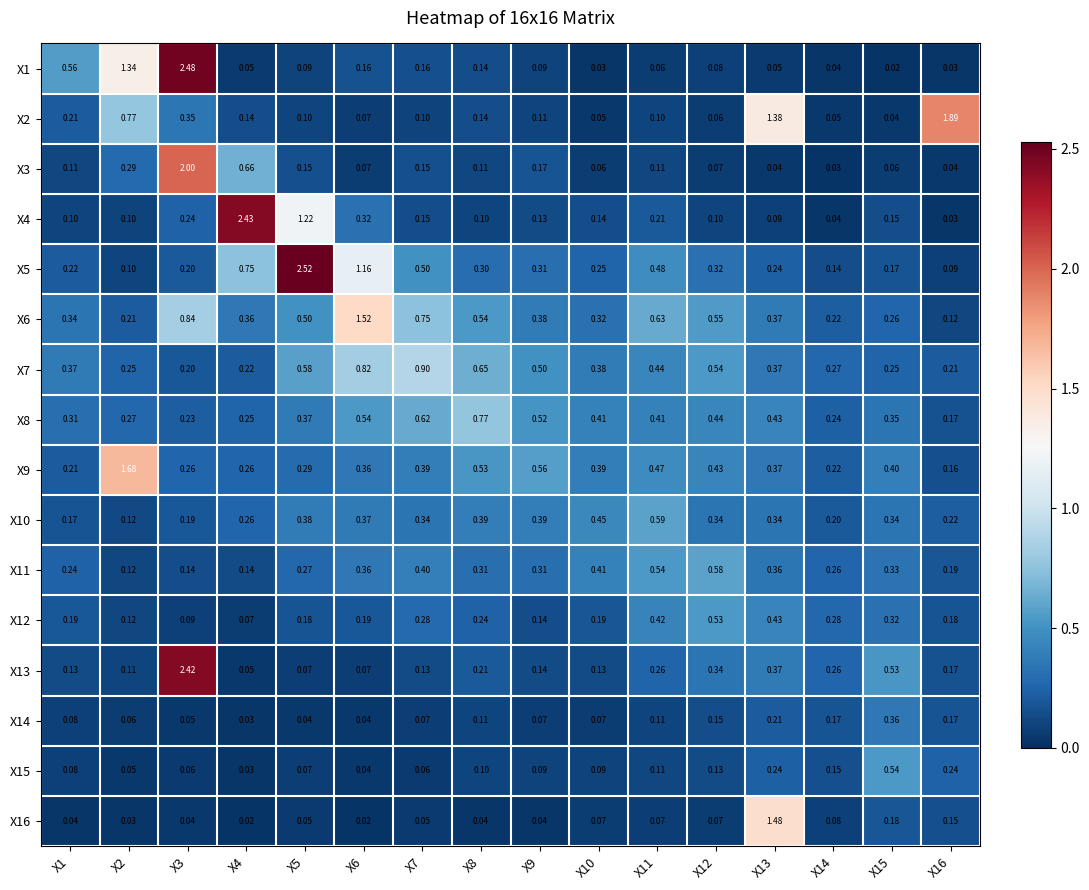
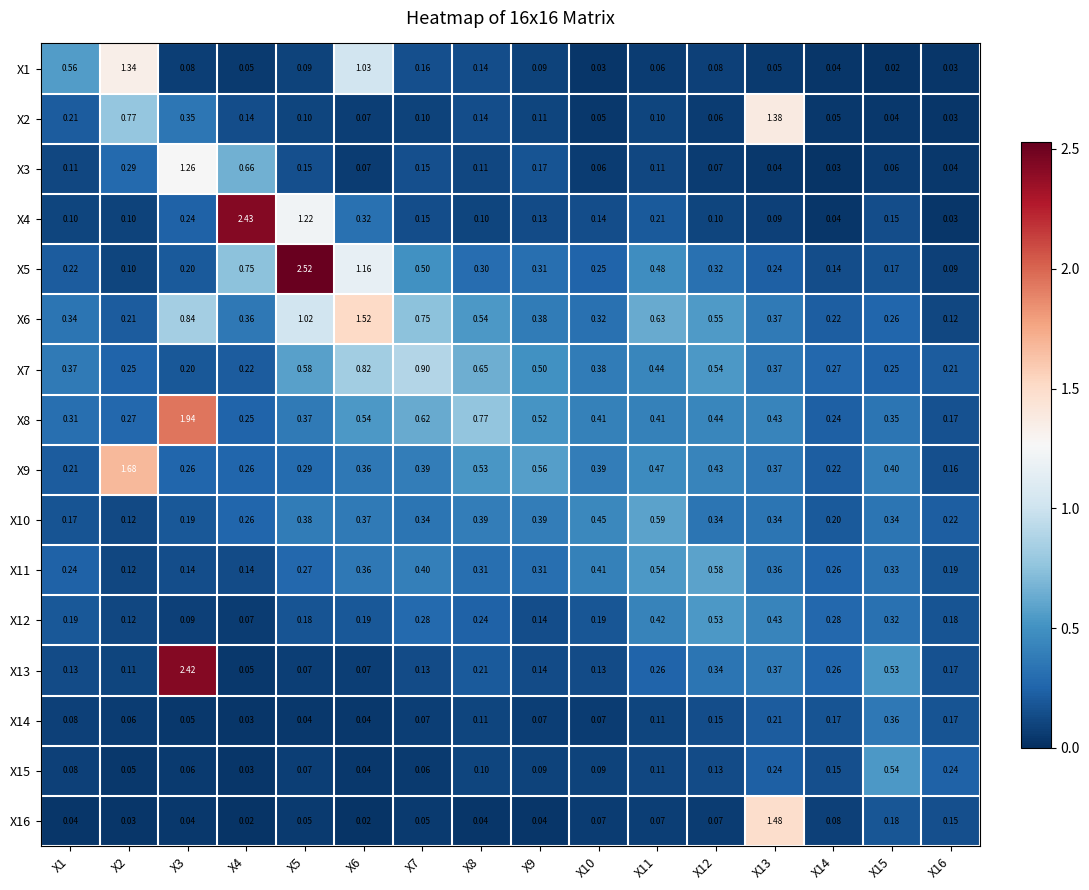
  {
    "X1": {
      "X1": 0.56,
      "X2": 1.34,
-     "X3": 2.48,
+     "X3": 0.08,
      "X4": 0.05,
      "X5": 0.09,
-     "X6": 0.16,
+     "X6": 1.03,
      "X7": 0.16,
      "X8": 0.14,
      "X9": 0.09,
      "X10": 0.03,
      "X11": 0.06,
      "X12": 0.08,
      "X13": 0.05,
      "X14": 0.04,
      "X15": 0.02,
      "X16": 0.03
    },
    "X2": {
      "X1": 0.21,
      "X2": 0.77,
      "X3": 0.35,
      "X4": 0.14,
      "X5": 0.10,
      "X6": 0.07,
      "X7": 0.10,
      "X8": 0.14,
      "X9": 0.11,
      "X10": 0.05,
      "X11": 0.10,
      "X12": 0.06,
      "X13": 1.38,
      "X14": 0.05,
      "X15": 0.04,
-     "X16": 1.89
+     "X16": 0.03
    },
    "X3": {
      "X1": 0.11,
      "X2": 0.29,
-     "X3": 2.00,
+     "X3": 1.26,
      "X4": 0.66,
      "X5": 0.15,
      "X6": 0.07,
      "X7": 0.15,
      "X8": 0.11,
      "X9": 0.17,
      "X10": 0.06,
      "X11": 0.11,
      "X12": 0.07,
      "X13": 0.04,
      "X14": 0.03,
      "X15": 0.06,
      "X16": 0.04
    },
    "X6": {
      "X1": 0.34,
      "X2": 0.21,
      "X3": 0.84,
      "X4": 0.36,
-     "X5": 0.50,
+     "X5": 1.02,
      "X6": 1.52,
      "X7": 0.75,
      "X8": 0.54,
      "X9": 0.38,
      "X10": 0.32,
      "X11": 0.63,
      "X12": 0.55,
      "X13": 0.37,
      "X14": 0.22,
      "X15": 0.26,
      "X16": 0.12
    },
    "X8": {
      "X1": 0.31,
      "X2": 0.27,
-     "X3": 0.23,
+     "X3": 1.94,
      "X4": 0.25,
      "X5": 0.37,
      "X6": 0.54,
      "X7": 0.62,
      "X8": 0.77,
      "X9": 0.52,
      "X10": 0.41,
      "X11": 0.41,
      "X12": 0.44,
      "X13": 0.43,
      "X14": 0.24,
      "X15": 0.35,
      "X16": 0.17
    }
  }
